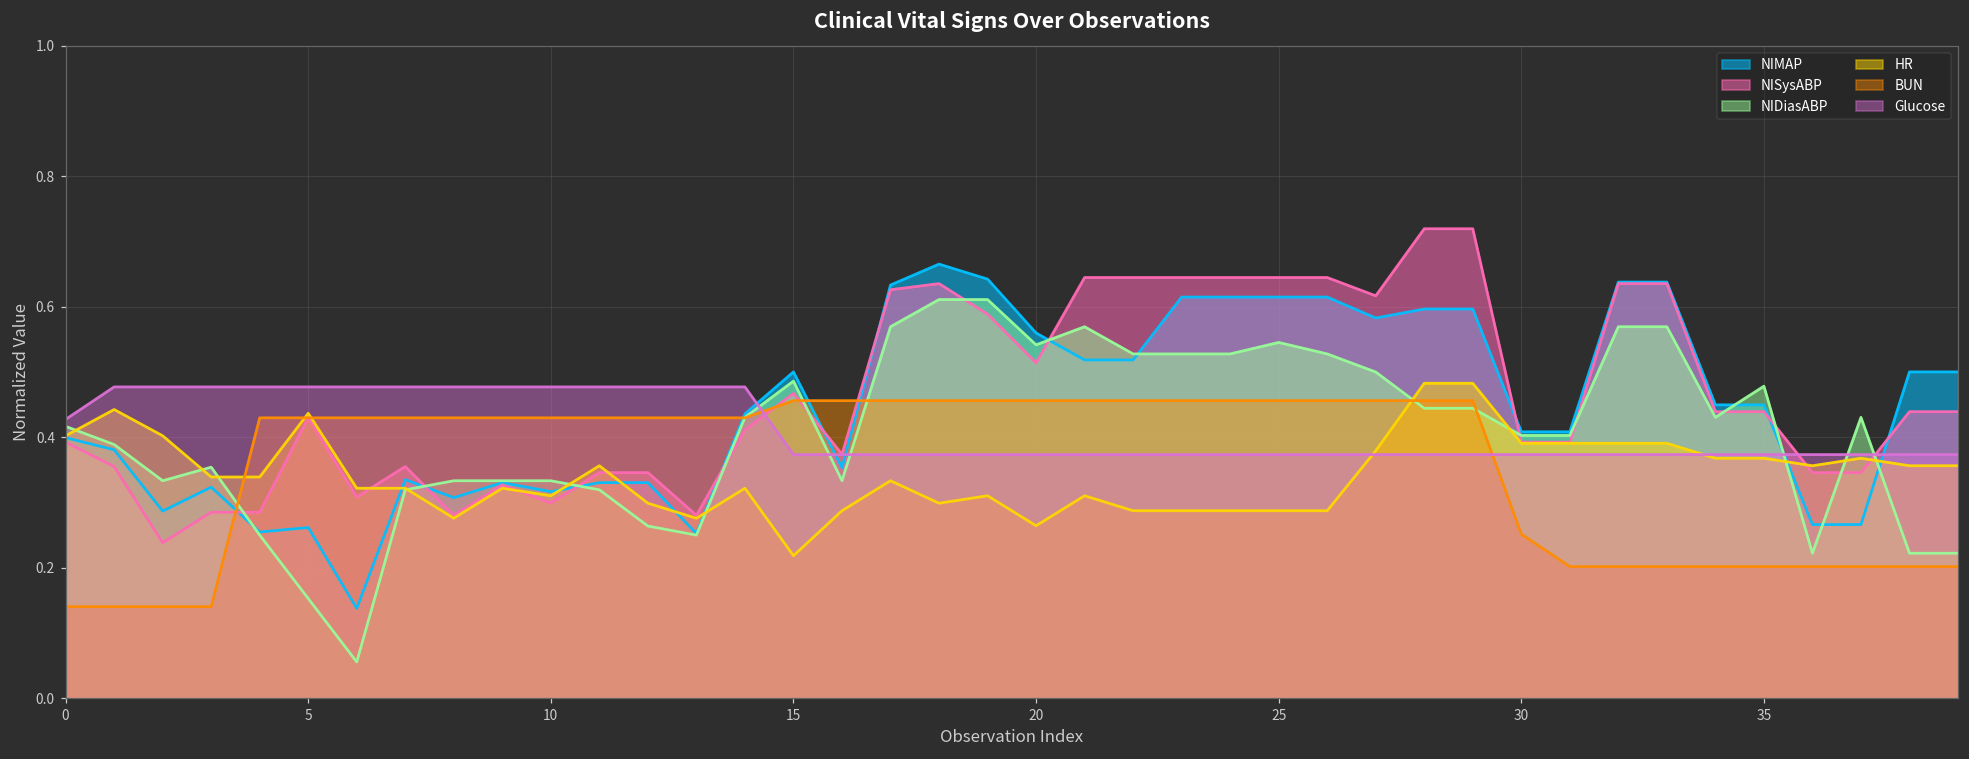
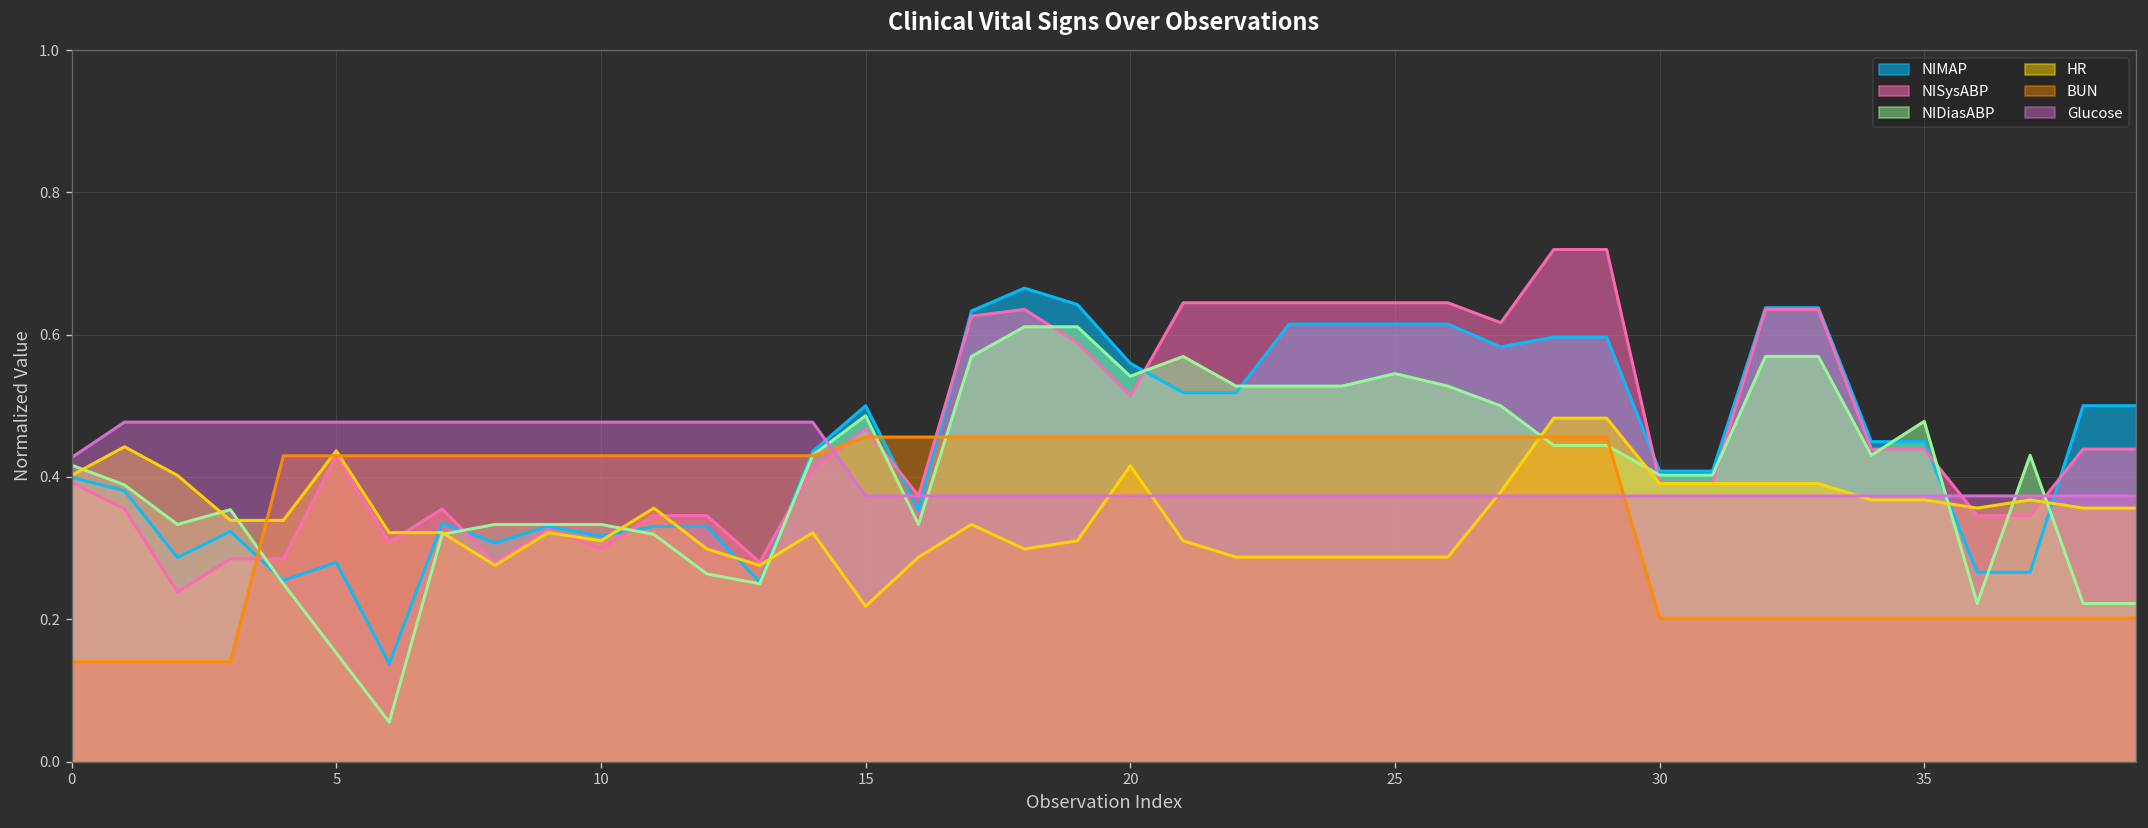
  {
    "NIMAP": {
-     "5": 0.26,
+     "5": 0.28,
      "10": 0.32,
      "15": 0.50,
      "20": 0.56,
      "25": 0.61,
      "30": 0.41,
      "35": 0.45
    },
    "NIDiasABP": {
      "0": 0.42,
      "5": 0.15,
      "10": 0.33,
      "15": 0.49,
      "20": 0.54,
      "25": 0.55,
      "30": 0.40,
      "35": 0.48
    },
    "HR": {
      "5": 0.44,
      "10": 0.31,
      "15": 0.22,
-     "20": 0.26,
+     "20": 0.42,
      "25": 0.29,
      "35": 0.37
    },
    "BUN": {
      "0": 0.14,
      "10": 0.43,
      "15": 0.46,
      "20": 0.46,
      "25": 0.46,
-     "30": 0.25,
+     "30": 0.20,
      "35": 0.20
    }
  }
